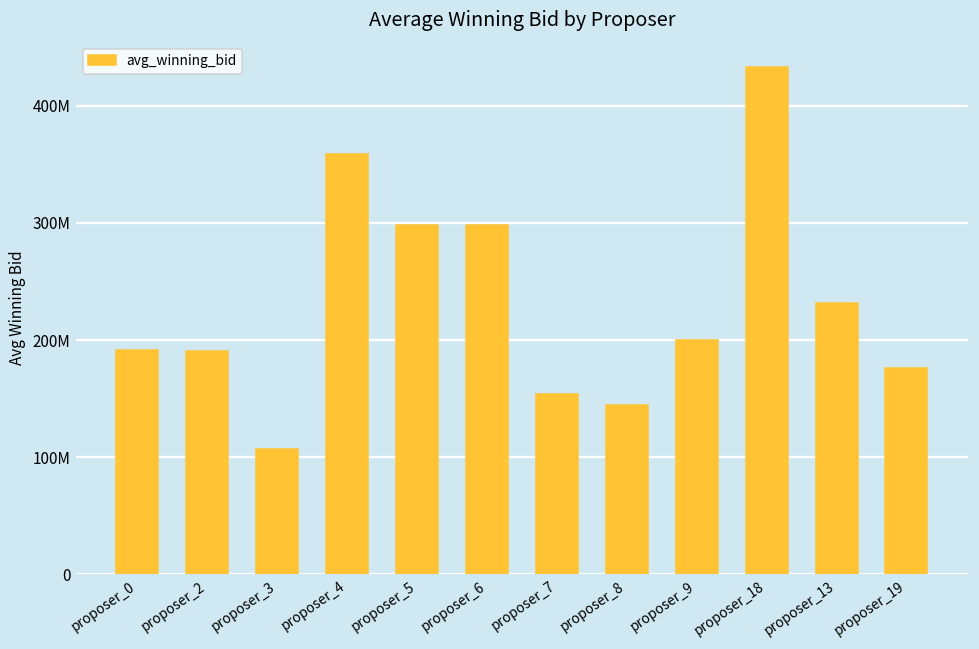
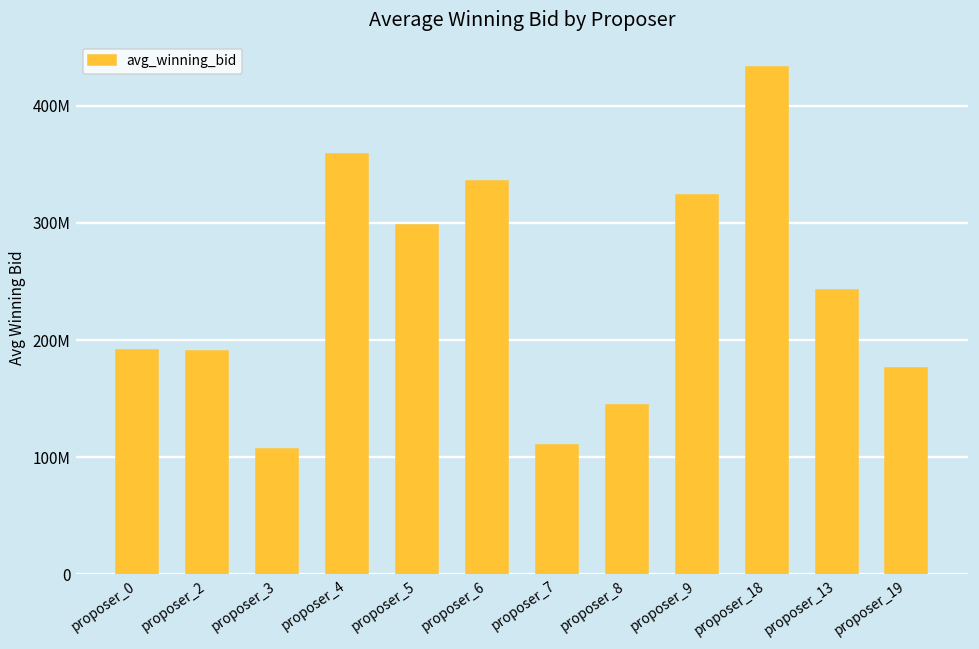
  {
    "proposer_0": 192000000,
    "proposer_2": 190000000,
    "proposer_3": 107000000,
    "proposer_4": 359000000,
    "proposer_5": 298000000,
-   "proposer_6": 298000000,
-   "proposer_7": 154000000,
+   "proposer_6": 336000000,
+   "proposer_7": 111000000,
    "proposer_8": 144000000,
-   "proposer_9": 200000000,
+   "proposer_9": 324000000,
    "proposer_18": 433000000,
-   "proposer_13": 232000000,
+   "proposer_13": 243000000,
    "proposer_19": 176000000
  }
